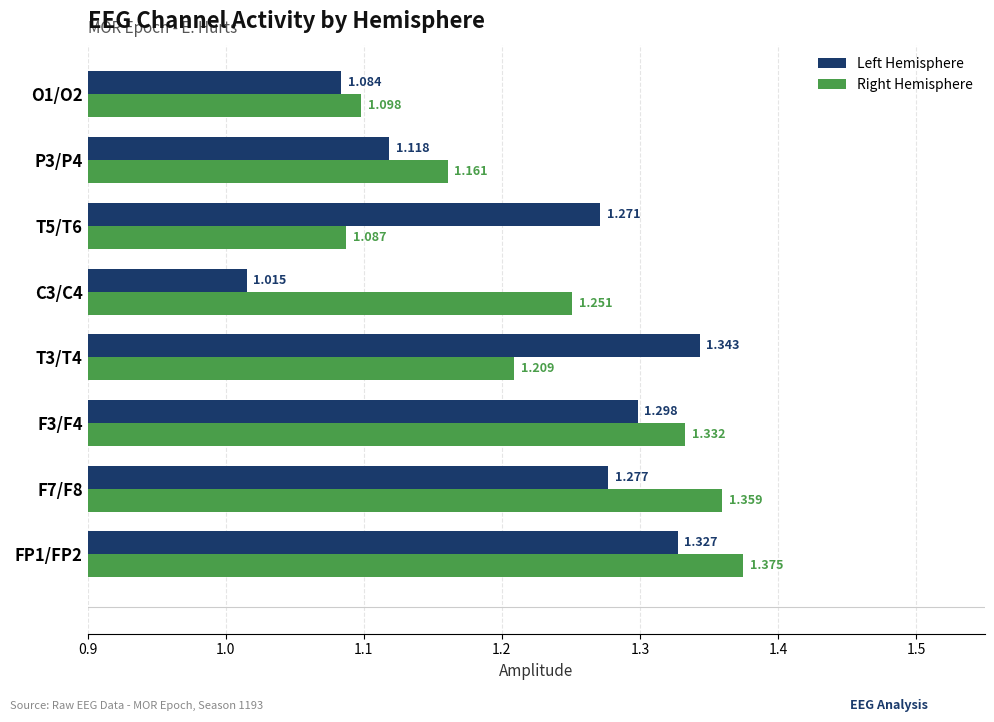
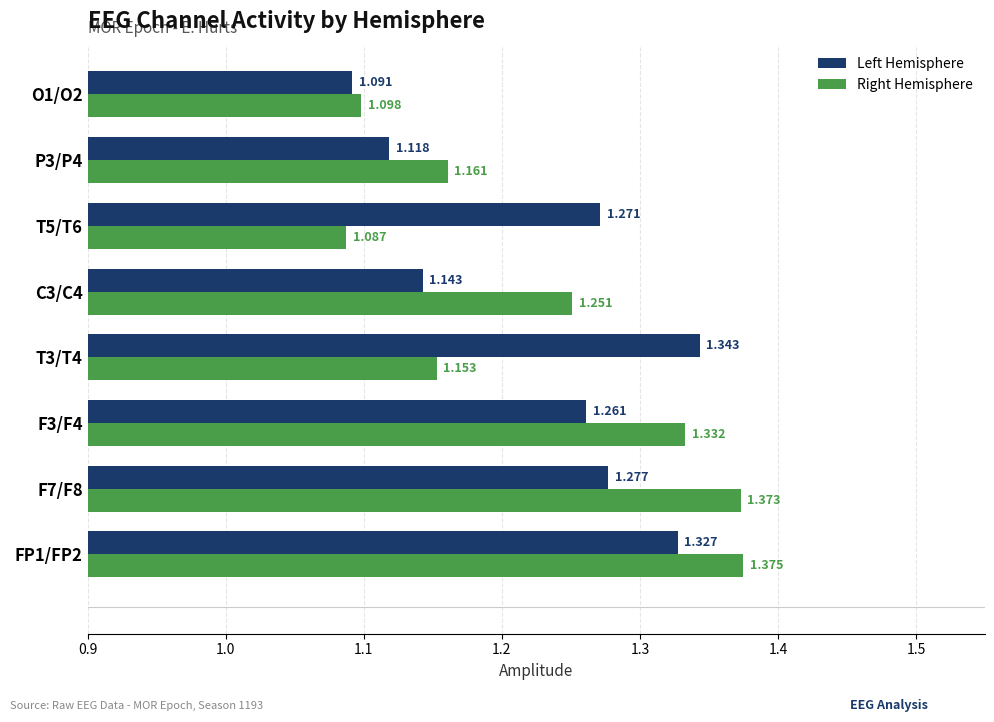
  {
    "Left Hemisphere": {
-     "O1/O2": 1.084,
+     "O1/O2": 1.091,
      "P3/P4": 1.118,
      "T5/T6": 1.271,
-     "C3/C4": 1.015,
+     "C3/C4": 1.143,
      "T3/T4": 1.343,
-     "F3/F4": 1.298,
+     "F3/F4": 1.261,
      "F7/F8": 1.277,
      "FP1/FP2": 1.327
    },
    "Right Hemisphere": {
      "O1/O2": 1.098,
      "P3/P4": 1.161,
      "T5/T6": 1.087,
      "C3/C4": 1.251,
-     "T3/T4": 1.209,
+     "T3/T4": 1.153,
      "F3/F4": 1.332,
-     "F7/F8": 1.359,
+     "F7/F8": 1.373,
      "FP1/FP2": 1.375
    }
  }
